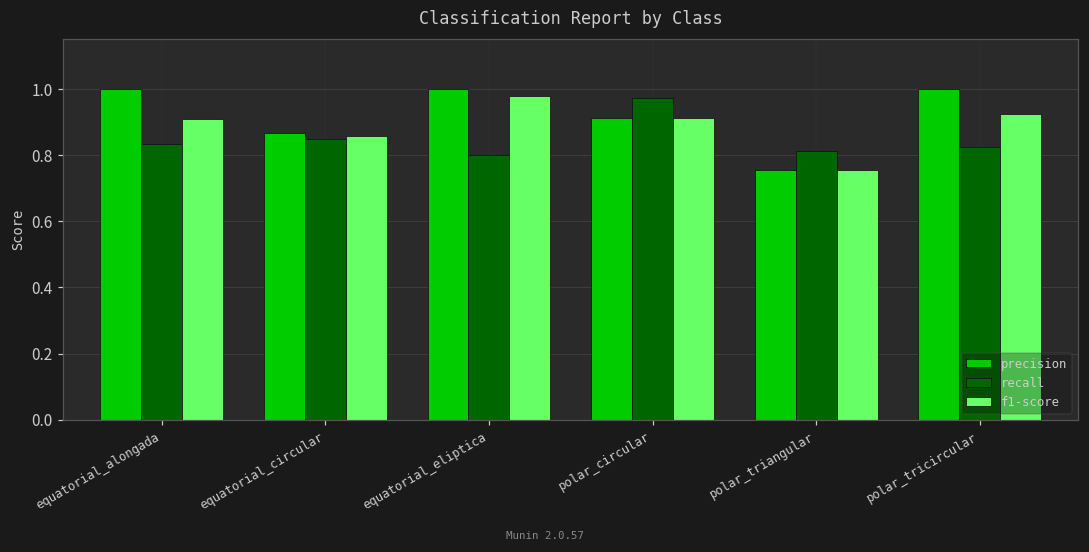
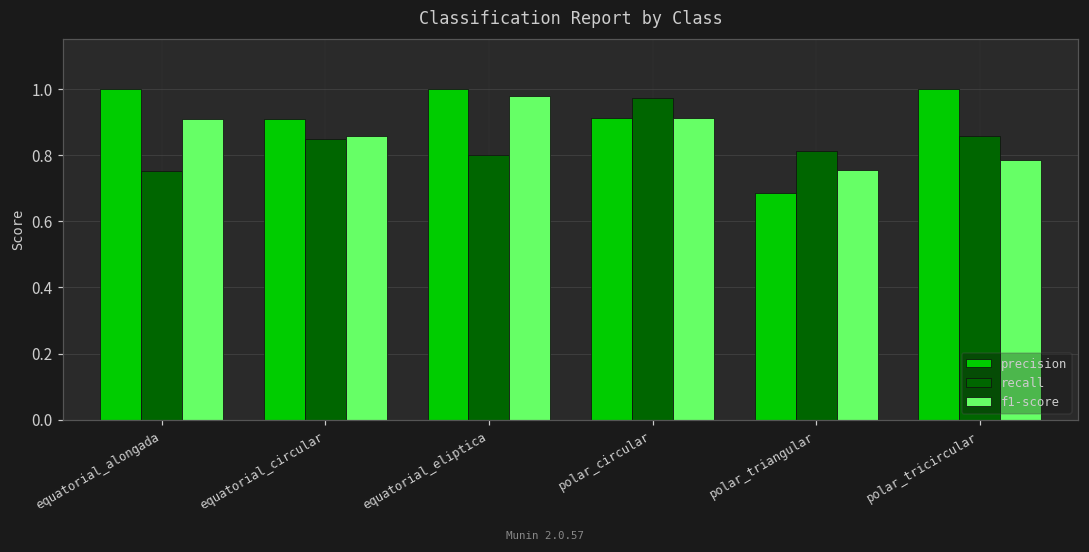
  {
    "precision": {
      "equatorial_alongada": 1.00,
-     "equatorial_circular": 0.87,
+     "equatorial_circular": 0.91,
      "equatorial_eliptica": 1.00,
      "polar_circular": 0.91,
-     "polar_triangular": 0.75,
+     "polar_triangular": 0.68,
      "polar_tricircular": 1.00
    },
    "recall": {
-     "equatorial_alongada": 0.83,
+     "equatorial_alongada": 0.75,
      "equatorial_circular": 0.85,
      "equatorial_eliptica": 0.80,
      "polar_circular": 0.97,
      "polar_triangular": 0.81,
-     "polar_tricircular": 0.82
+     "polar_tricircular": 0.86
    },
    "f1-score": {
      "equatorial_alongada": 0.91,
      "equatorial_circular": 0.86,
      "equatorial_eliptica": 0.98,
      "polar_circular": 0.91,
      "polar_triangular": 0.75,
-     "polar_tricircular": 0.92
+     "polar_tricircular": 0.78
    }
  }
